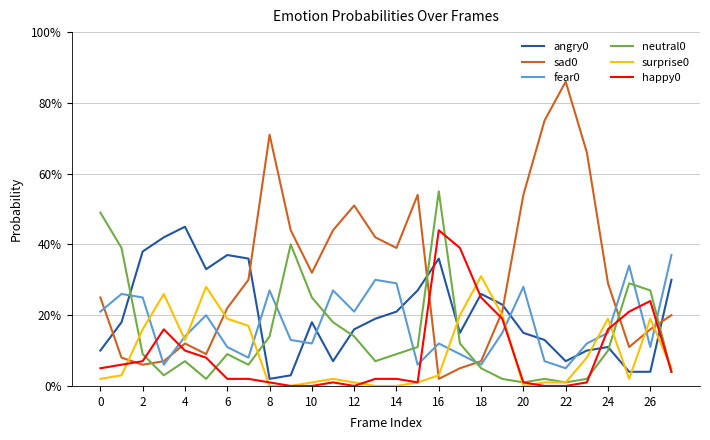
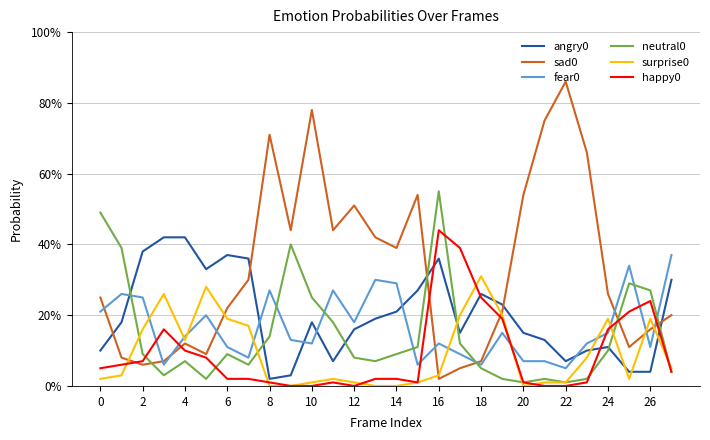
  {
    "angry0": {
      "0": "10%",
      "2": "38%",
-     "4": "45%",
+     "4": "42%",
      "6": "37%",
      "8": "2%",
      "10": "18%",
      "12": "16%",
      "14": "21%",
      "16": "36%",
      "18": "26%",
      "20": "15%",
      "22": "7%",
      "24": "11%",
      "26": "4%"
    },
    "sad0": {
      "0": "25%",
      "2": "6%",
      "4": "12%",
      "6": "22%",
      "8": "71%",
-     "10": "32%",
+     "10": "78%",
      "12": "51%",
      "14": "39%",
      "16": "2%",
      "18": "7%",
      "20": "54%",
      "22": "86%",
-     "24": "29%",
+     "24": "26%",
      "26": "16%"
    },
    "fear0": {
      "0": "21%",
      "2": "25%",
      "4": "14%",
      "6": "11%",
      "8": "27%",
      "10": "12%",
-     "12": "21%",
+     "12": "18%",
      "14": "29%",
      "16": "12%",
      "18": "6%",
-     "20": "28%",
+     "20": "7%",
      "22": "5%",
      "24": "15%",
      "26": "11%"
    },
    "neutral0": {
      "0": "49%",
      "2": "9%",
      "4": "7%",
      "6": "9%",
      "8": "14%",
      "10": "25%",
-     "12": "14%",
+     "12": "8%",
      "14": "9%",
      "16": "55%",
      "18": "5%",
      "24": "10%",
      "26": "27%"
    },
    "surprise0": {
      "0": "2%",
      "2": "16%",
      "4": "13%",
      "6": "19%",
      "8": "0%",
      "10": "1%",
      "12": "1%",
      "14": "0%",
      "16": "3%",
      "18": "31%",
      "20": "0%",
      "24": "19%",
      "26": "19%"
    },
    "happy0": {
      "0": "5%",
      "2": "7%",
      "4": "10%",
      "6": "2%",
      "8": "1%",
      "10": "0%",
      "12": "0%",
      "14": "2%",
      "16": "44%",
      "18": "25%",
      "22": "0%",
      "24": "16%",
      "26": "24%"
    }
  }
